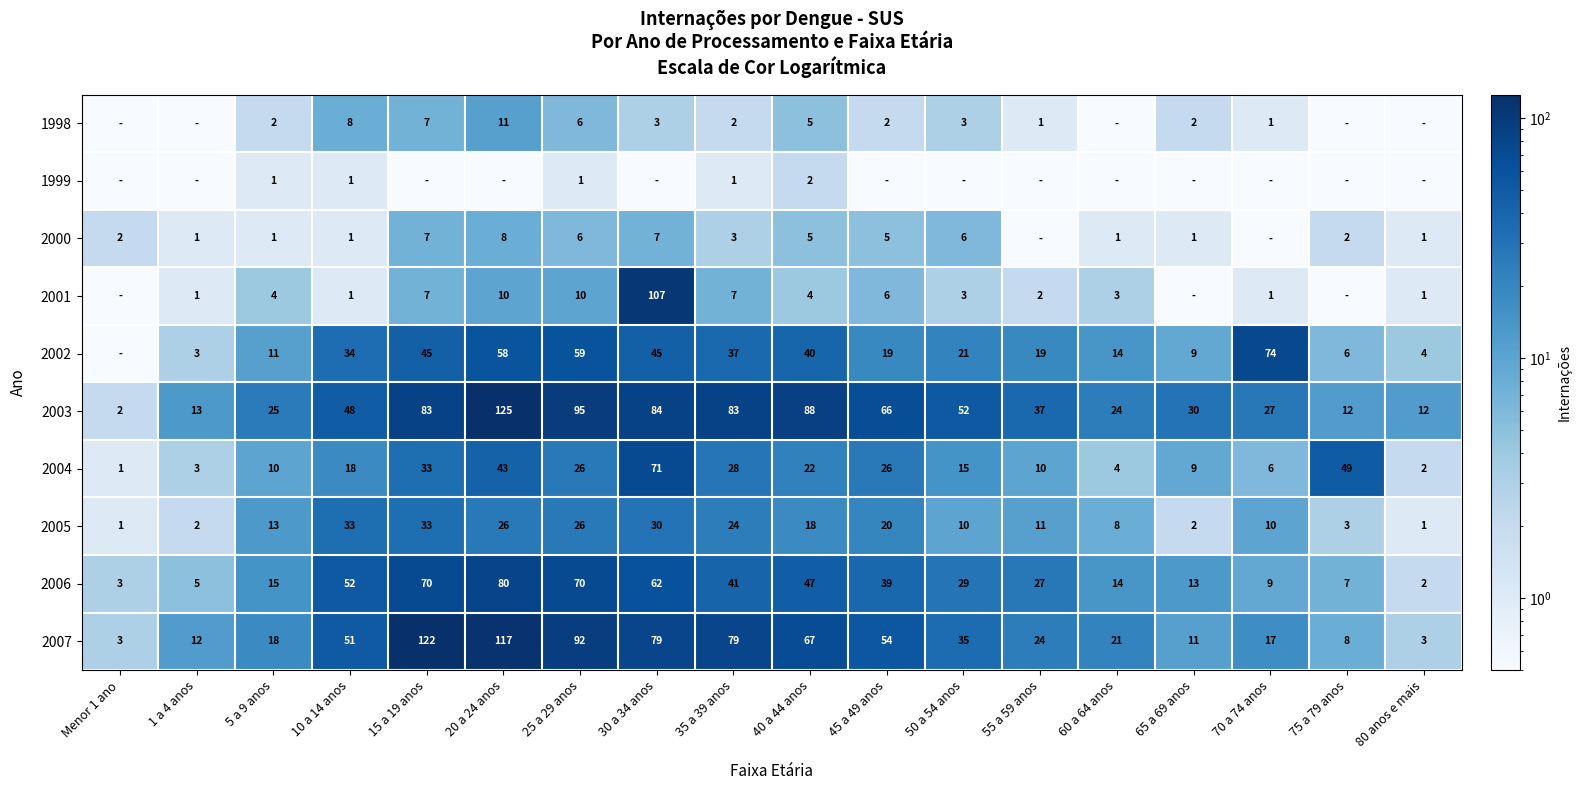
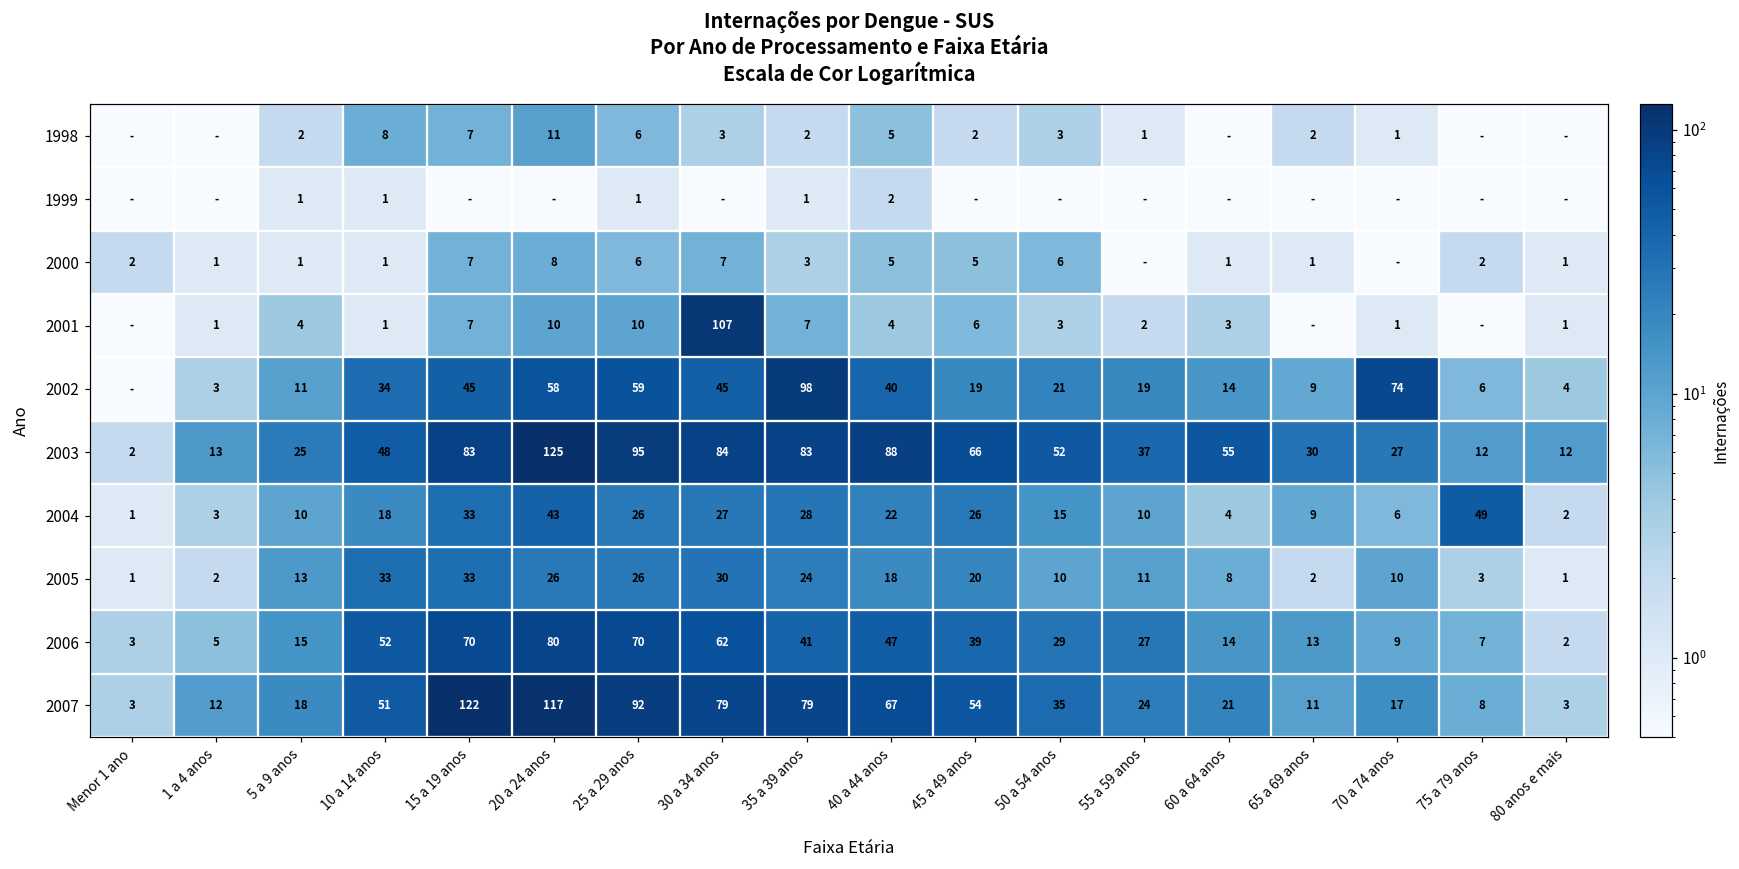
  {
    "1998": {
      "5 a 9 anos": 2,
      "10 a 14 anos": 8,
      "15 a 19 anos": 7,
      "20 a 24 anos": 11,
      "25 a 29 anos": 6,
      "30 a 34 anos": 3,
      "35 a 39 anos": 2,
      "40 a 44 anos": 5,
      "45 a 49 anos": 2,
      "50 a 54 anos": 3,
      "55 a 59 anos": 1,
      "65 a 69 anos": 2,
      "70 a 74 anos": 1
    },
    "1999": {
      "5 a 9 anos": 1,
      "10 a 14 anos": 1,
      "25 a 29 anos": 1,
      "35 a 39 anos": 1,
      "40 a 44 anos": 2
    },
    "2000": {
      "Menor 1 ano": 2,
      "1 a 4 anos": 1,
      "5 a 9 anos": 1,
      "10 a 14 anos": 1,
      "15 a 19 anos": 7,
      "20 a 24 anos": 8,
      "25 a 29 anos": 6,
      "30 a 34 anos": 7,
      "35 a 39 anos": 3,
      "40 a 44 anos": 5,
      "45 a 49 anos": 5,
      "50 a 54 anos": 6,
      "60 a 64 anos": 1,
      "65 a 69 anos": 1,
      "75 a 79 anos": 2,
      "80 anos e mais": 1
    },
    "2001": {
      "1 a 4 anos": 1,
      "5 a 9 anos": 4,
      "10 a 14 anos": 1,
      "15 a 19 anos": 7,
      "20 a 24 anos": 10,
      "25 a 29 anos": 10,
      "30 a 34 anos": 107,
      "35 a 39 anos": 7,
      "40 a 44 anos": 4,
      "45 a 49 anos": 6,
      "50 a 54 anos": 3,
      "55 a 59 anos": 2,
      "60 a 64 anos": 3,
      "70 a 74 anos": 1,
      "80 anos e mais": 1
    },
    "2002": {
      "1 a 4 anos": 3,
      "5 a 9 anos": 11,
      "10 a 14 anos": 34,
      "15 a 19 anos": 45,
      "20 a 24 anos": 58,
      "25 a 29 anos": 59,
      "30 a 34 anos": 45,
-     "35 a 39 anos": 37,
+     "35 a 39 anos": 98,
      "40 a 44 anos": 40,
      "45 a 49 anos": 19,
      "50 a 54 anos": 21,
      "55 a 59 anos": 19,
      "60 a 64 anos": 14,
      "65 a 69 anos": 9,
      "70 a 74 anos": 74,
      "75 a 79 anos": 6,
      "80 anos e mais": 4
    },
    "2003": {
      "Menor 1 ano": 2,
      "1 a 4 anos": 13,
      "5 a 9 anos": 25,
      "10 a 14 anos": 48,
      "15 a 19 anos": 83,
      "20 a 24 anos": 125,
      "25 a 29 anos": 95,
      "30 a 34 anos": 84,
      "35 a 39 anos": 83,
      "40 a 44 anos": 88,
      "45 a 49 anos": 66,
      "50 a 54 anos": 52,
      "55 a 59 anos": 37,
-     "60 a 64 anos": 24,
+     "60 a 64 anos": 55,
      "65 a 69 anos": 30,
      "70 a 74 anos": 27,
      "75 a 79 anos": 12,
      "80 anos e mais": 12
    },
    "2004": {
      "Menor 1 ano": 1,
      "1 a 4 anos": 3,
      "5 a 9 anos": 10,
      "10 a 14 anos": 18,
      "15 a 19 anos": 33,
      "20 a 24 anos": 43,
      "25 a 29 anos": 26,
-     "30 a 34 anos": 71,
+     "30 a 34 anos": 27,
      "35 a 39 anos": 28,
      "40 a 44 anos": 22,
      "45 a 49 anos": 26,
      "50 a 54 anos": 15,
      "55 a 59 anos": 10,
      "60 a 64 anos": 4,
      "65 a 69 anos": 9,
      "70 a 74 anos": 6,
      "75 a 79 anos": 49,
      "80 anos e mais": 2
    },
    "2005": {
      "Menor 1 ano": 1,
      "1 a 4 anos": 2,
      "5 a 9 anos": 13,
      "10 a 14 anos": 33,
      "15 a 19 anos": 33,
      "20 a 24 anos": 26,
      "25 a 29 anos": 26,
      "30 a 34 anos": 30,
      "35 a 39 anos": 24,
      "40 a 44 anos": 18,
      "45 a 49 anos": 20,
      "50 a 54 anos": 10,
      "55 a 59 anos": 11,
      "60 a 64 anos": 8,
      "65 a 69 anos": 2,
      "70 a 74 anos": 10,
      "75 a 79 anos": 3,
      "80 anos e mais": 1
    },
    "2006": {
      "Menor 1 ano": 3,
      "1 a 4 anos": 5,
      "5 a 9 anos": 15,
      "10 a 14 anos": 52,
      "15 a 19 anos": 70,
      "20 a 24 anos": 80,
      "25 a 29 anos": 70,
      "30 a 34 anos": 62,
      "35 a 39 anos": 41,
      "40 a 44 anos": 47,
      "45 a 49 anos": 39,
      "50 a 54 anos": 29,
      "55 a 59 anos": 27,
      "60 a 64 anos": 14,
      "65 a 69 anos": 13,
      "70 a 74 anos": 9,
      "75 a 79 anos": 7,
      "80 anos e mais": 2
    },
    "2007": {
      "Menor 1 ano": 3,
      "1 a 4 anos": 12,
      "5 a 9 anos": 18,
      "10 a 14 anos": 51,
      "15 a 19 anos": 122,
      "20 a 24 anos": 117,
      "25 a 29 anos": 92,
      "30 a 34 anos": 79,
      "35 a 39 anos": 79,
      "40 a 44 anos": 67,
      "45 a 49 anos": 54,
      "50 a 54 anos": 35,
      "55 a 59 anos": 24,
      "60 a 64 anos": 21,
      "65 a 69 anos": 11,
      "70 a 74 anos": 17,
      "75 a 79 anos": 8,
      "80 anos e mais": 3
    }
  }
